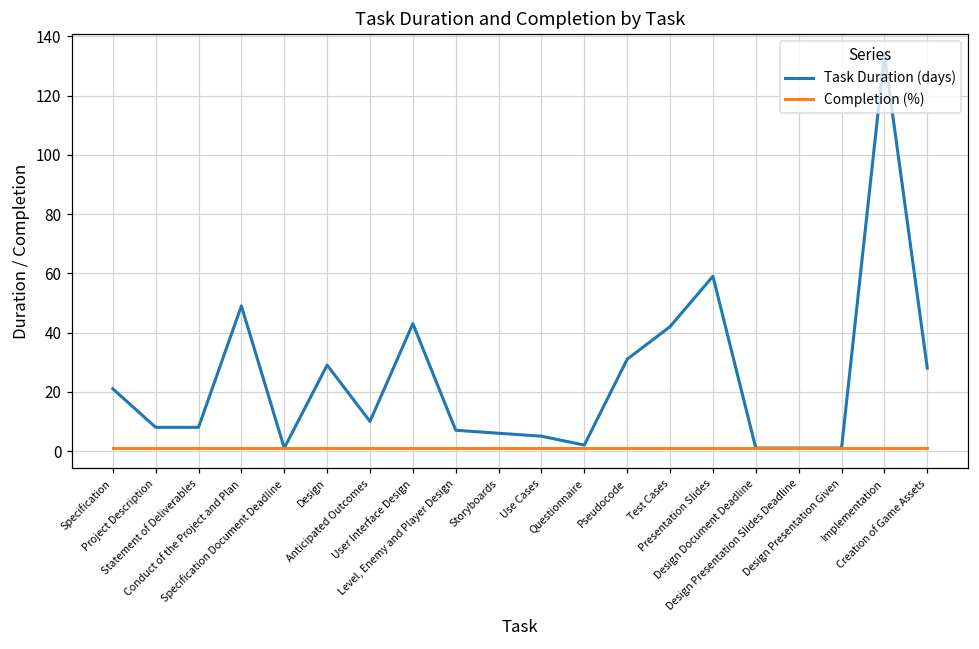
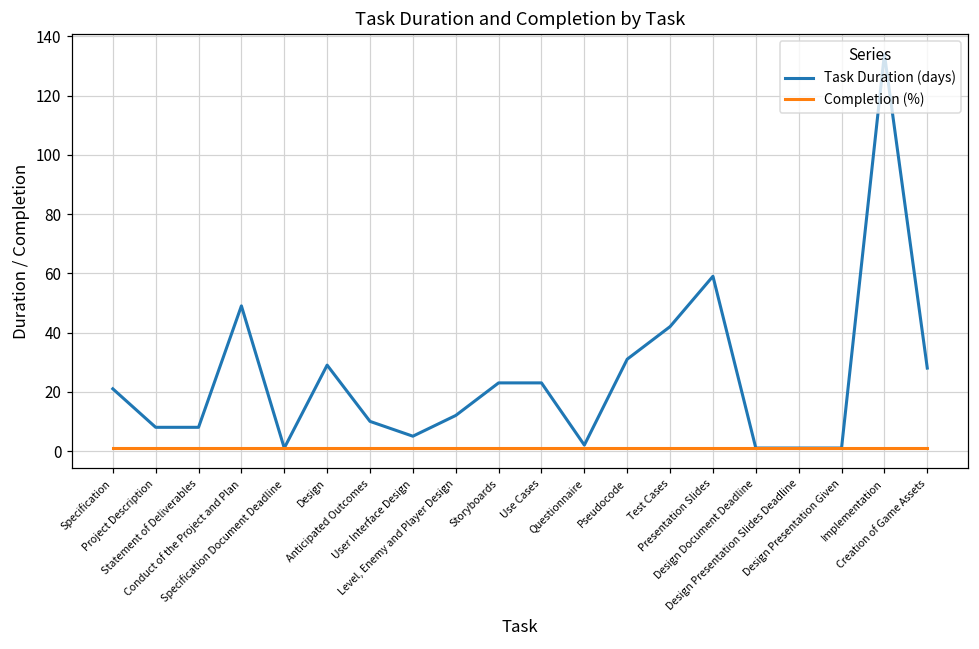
  {
    "Task Duration (days)": {
      "Specification": 21,
      "Project Description": 8,
      "Statement of Deliverables": 8,
      "Conduct of the Project and Plan": 49,
      "Design": 29,
      "Anticipated Outcomes": 10,
-     "User Interface Design": 43,
-     "Level, Enemy and Player Design": 7,
-     "Storyboards": 6,
-     "Use Cases": 5,
+     "User Interface Design": 5,
+     "Level, Enemy and Player Design": 12,
+     "Storyboards": 23,
+     "Use Cases": 23,
      "Questionnaire": 2,
      "Pseudocode": 31,
      "Test Cases": 42,
      "Presentation Slides": 59,
      "Creation of Game Assets": 28
    },
    "Completion (%)": {
      "Specification": 1,
      "Project Description": 1,
      "Statement of Deliverables": 1,
      "Conduct of the Project and Plan": 1,
      "Design": 1,
      "Anticipated Outcomes": 1,
      "User Interface Design": 1,
      "Level, Enemy and Player Design": 1,
      "Storyboards": 1,
      "Use Cases": 1,
      "Questionnaire": 1,
      "Pseudocode": 1,
      "Test Cases": 1,
      "Presentation Slides": 1,
      "Implementation": 1,
      "Creation of Game Assets": 1
    }
  }
